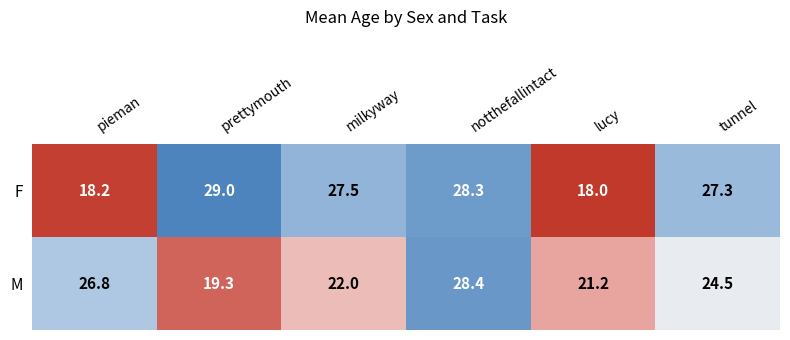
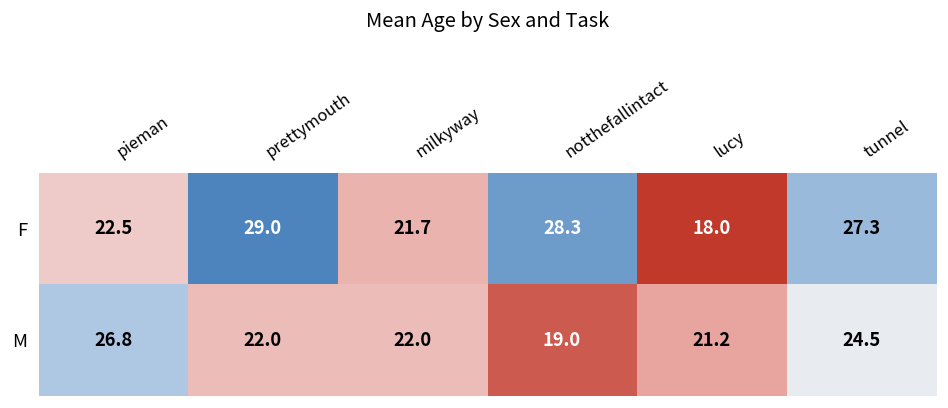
  {
    "F": {
-     "pieman": 18.2,
+     "pieman": 22.5,
      "prettymouth": 29.0,
-     "milkyway": 27.5,
+     "milkyway": 21.7,
      "notthefallintact": 28.3,
      "lucy": 18.0,
      "tunnel": 27.3
    },
    "M": {
      "pieman": 26.8,
-     "prettymouth": 19.3,
+     "prettymouth": 22.0,
      "milkyway": 22.0,
-     "notthefallintact": 28.4,
+     "notthefallintact": 19.0,
      "lucy": 21.2,
      "tunnel": 24.5
    }
  }
